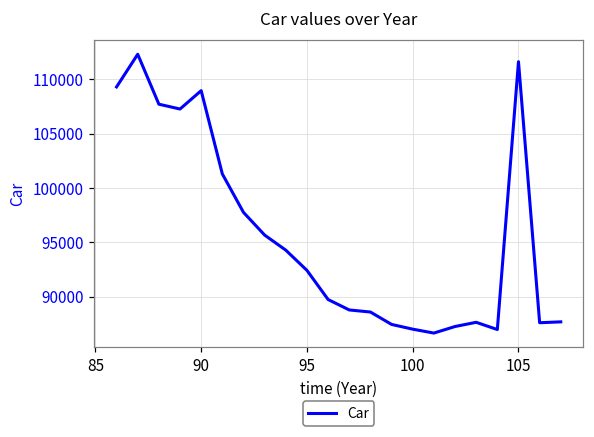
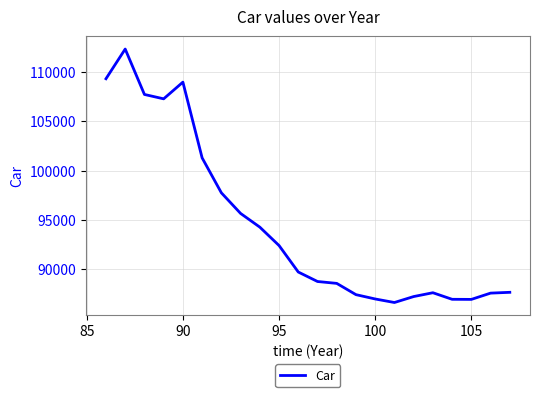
  {
    "90": 109000,
    "95": 92000,
    "100": 87000,
-   "105": 112000
+   "105": 87000
  }
